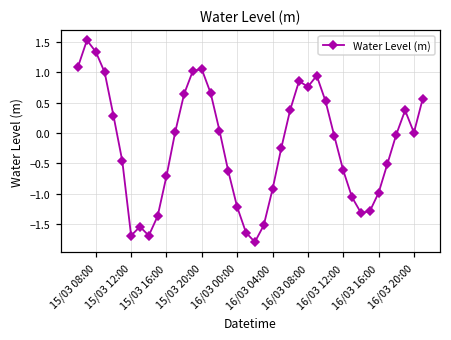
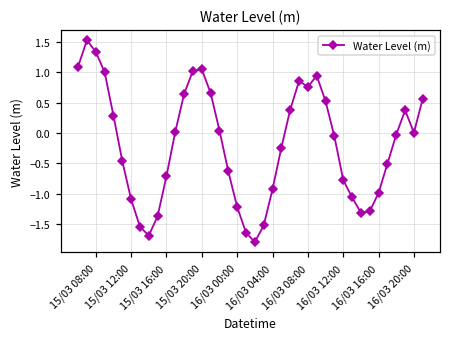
  {
    "15/03 08:00": 1.3,
-   "15/03 12:00": -1.7,
+   "15/03 12:00": -1.1,
    "15/03 16:00": -0.7,
    "15/03 20:00": 1.0,
    "16/03 00:00": -1.2,
    "16/03 04:00": -0.9,
    "16/03 08:00": 0.8,
-   "16/03 12:00": -0.6,
+   "16/03 12:00": -0.8,
    "16/03 16:00": -1.0,
    "16/03 20:00": 0.0
  }
